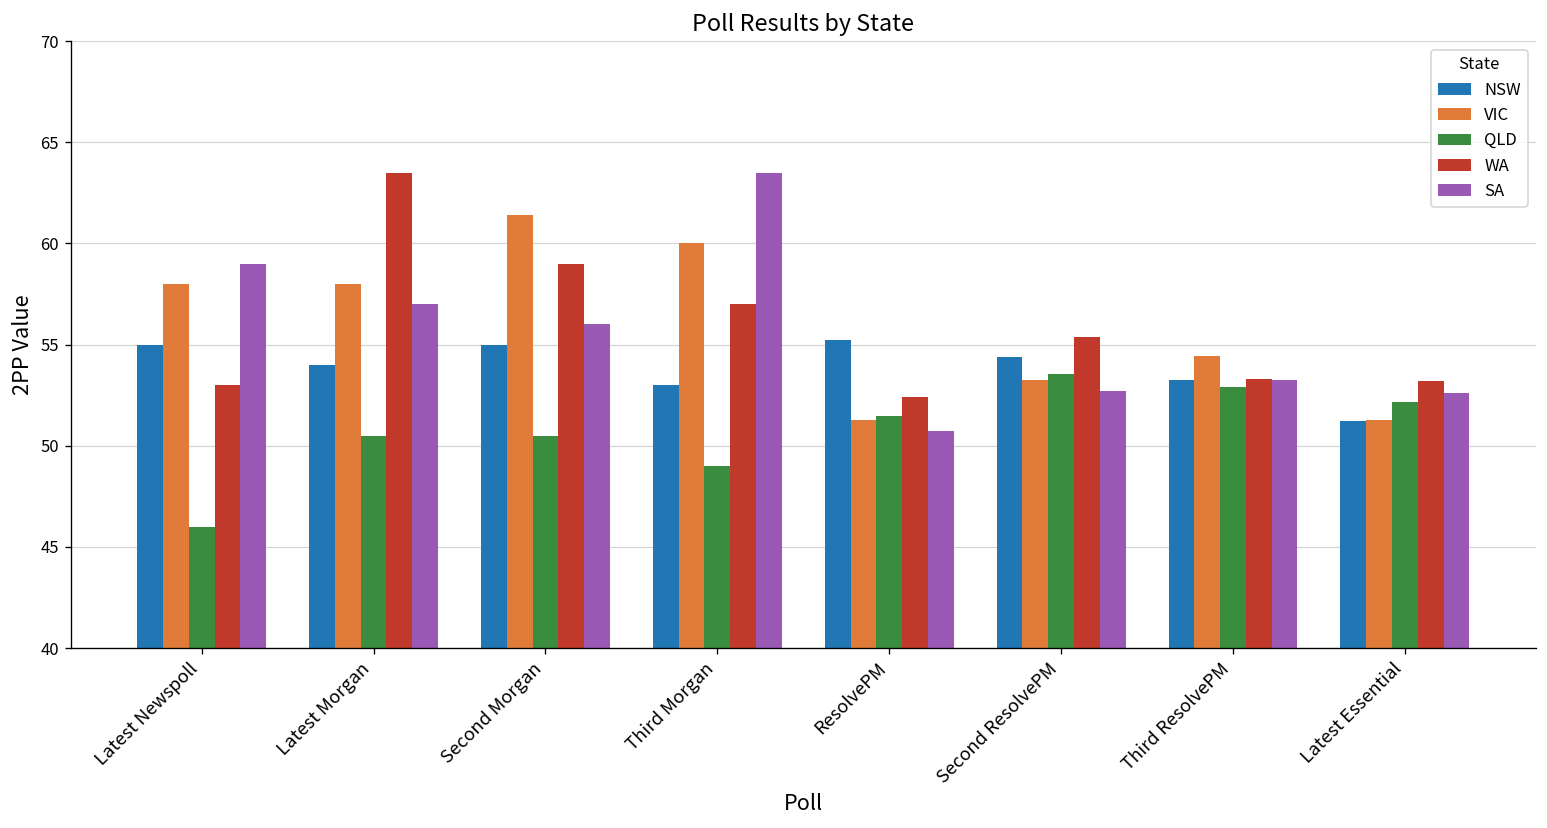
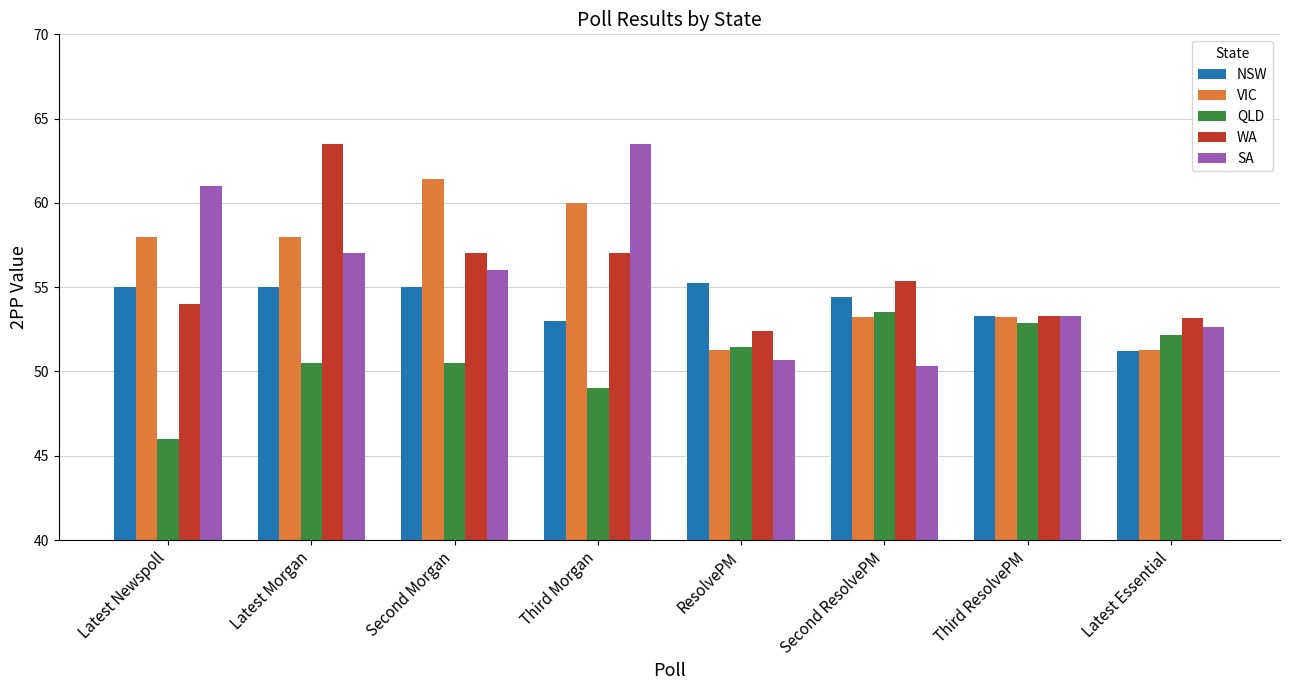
  {
    "NSW": {
      "Latest Newspoll": 55,
-     "Latest Morgan": 54,
+     "Latest Morgan": 55,
      "Second Morgan": 55,
      "Third Morgan": 53,
      "ResolvePM": 55.2,
      "Second ResolvePM": 54.4,
      "Third ResolvePM": 53.3,
      "Latest Essential": 51.2
    },
    "VIC": {
      "Latest Newspoll": 58.0,
      "Latest Morgan": 58.0,
      "Second Morgan": 61.4,
      "Third Morgan": 60.0,
      "ResolvePM": 51.3,
      "Second ResolvePM": 53.2,
-     "Third ResolvePM": 54.4,
+     "Third ResolvePM": 53.2,
      "Latest Essential": 51.3
    },
    "QLD": {
      "Latest Newspoll": 46.0,
      "Latest Morgan": 50.5,
      "Second Morgan": 50.5,
      "Third Morgan": 49.0,
      "ResolvePM": 51.4,
      "Second ResolvePM": 53.5,
      "Third ResolvePM": 52.9,
      "Latest Essential": 52.2
    },
    "WA": {
-     "Latest Newspoll": 53,
+     "Latest Newspoll": 54,
      "Latest Morgan": 63.5,
-     "Second Morgan": 59,
+     "Second Morgan": 57,
      "Third Morgan": 57,
      "ResolvePM": 52.4,
      "Second ResolvePM": 55.4,
      "Third ResolvePM": 53.3,
      "Latest Essential": 53.2
    },
    "SA": {
-     "Latest Newspoll": 59,
+     "Latest Newspoll": 61,
      "Latest Morgan": 57.0,
      "Second Morgan": 56.0,
      "Third Morgan": 63.5,
      "ResolvePM": 50.7,
-     "Second ResolvePM": 52.7,
+     "Second ResolvePM": 50.3,
      "Third ResolvePM": 53.3,
      "Latest Essential": 52.6
    }
  }
